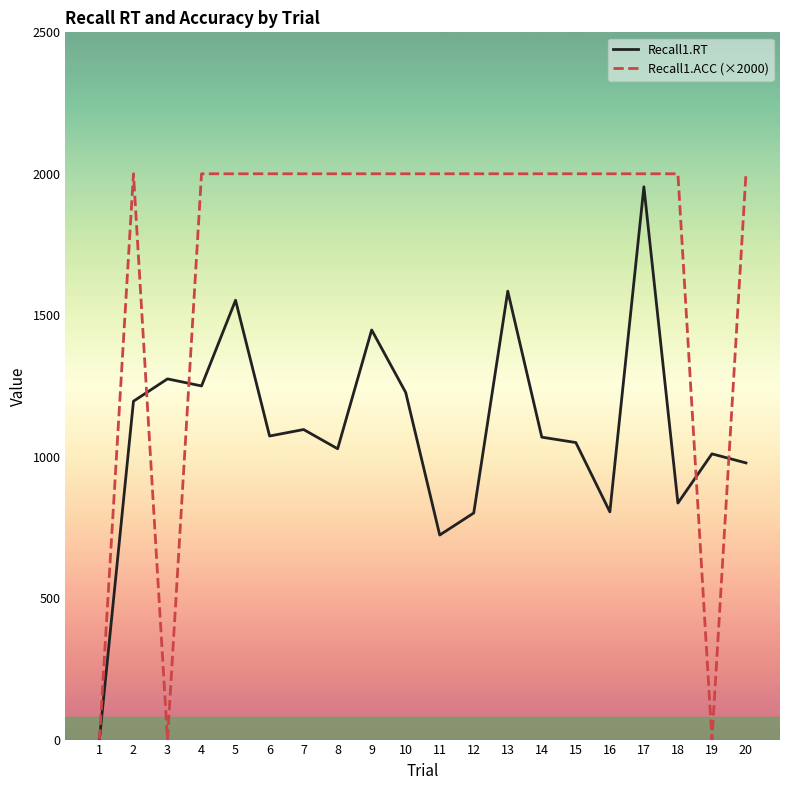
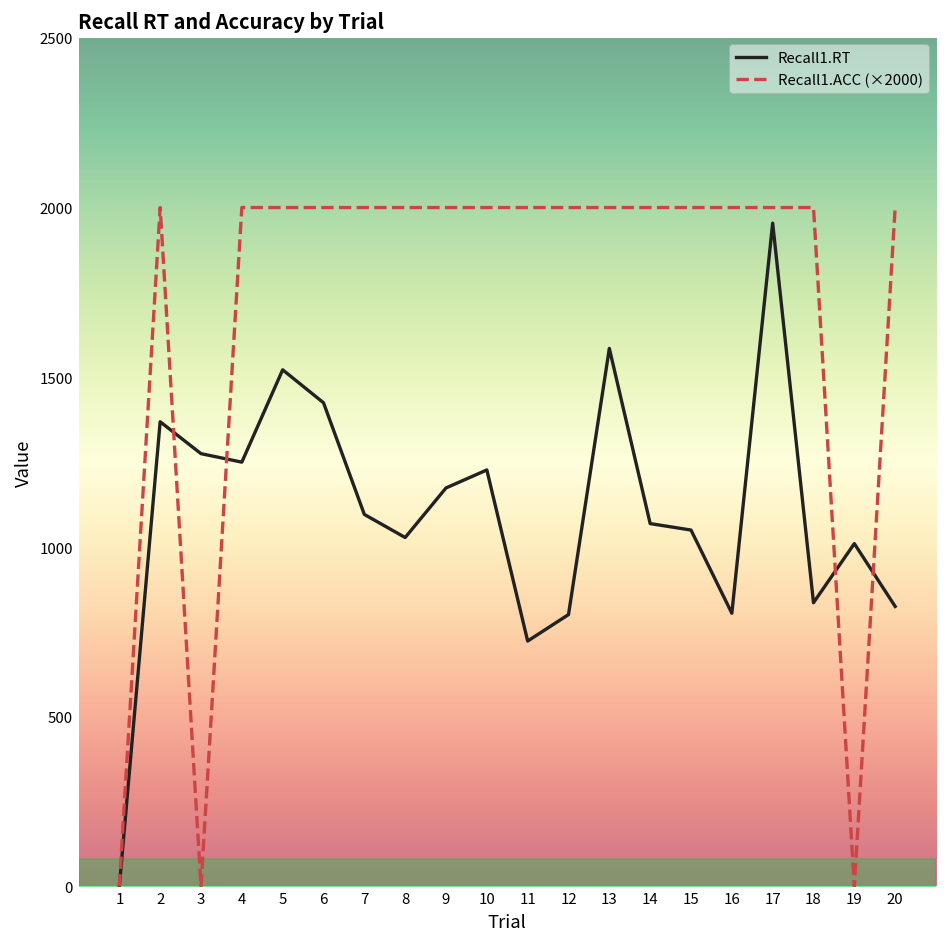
  {
    "Recall1.RT": {
-     "2": 1200,
+     "2": 1370,
      "3": 1280,
      "4": 1250,
-     "5": 1550,
-     "6": 1070,
+     "5": 1520,
+     "6": 1430,
      "7": 1100,
      "8": 1030,
-     "9": 1450,
+     "9": 1170,
      "10": 1230,
      "11": 720,
      "12": 800,
      "13": 1590,
      "14": 1070,
      "15": 1050,
      "16": 810,
      "17": 1950,
      "18": 840,
      "19": 1010,
-     "20": 980
+     "20": 830
    },
    "Recall1.ACC (×2000)": {
      "2": 2000,
      "3": 0,
      "4": 2000,
      "5": 2000,
      "6": 2000,
      "7": 2000,
      "8": 2000,
      "9": 2000,
      "10": 2000,
      "11": 2000,
      "12": 2000,
      "13": 2000,
      "14": 2000,
      "15": 2000,
      "16": 2000,
      "17": 2000,
      "18": 2000,
      "19": 0,
      "20": 2000
    }
  }
